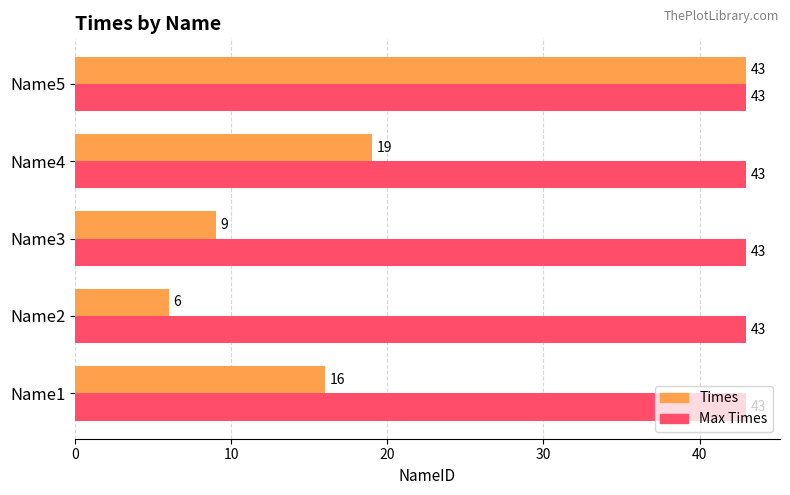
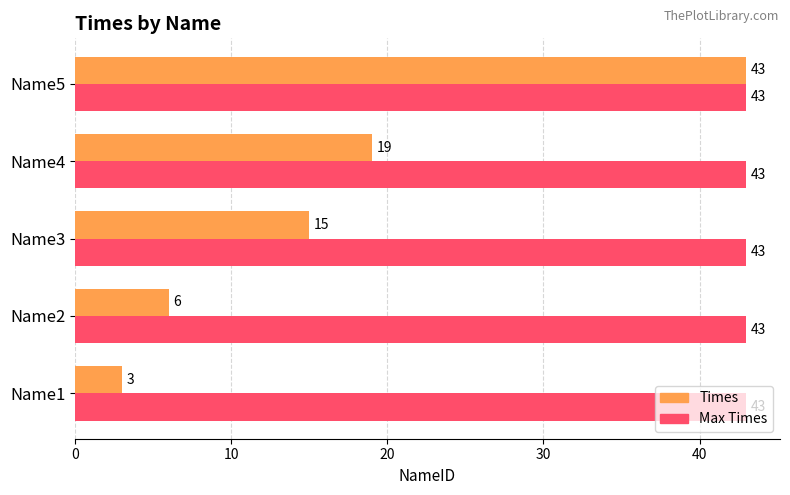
  {
    "Times": {
      "Name5": 43,
      "Name4": 19,
-     "Name3": 9,
+     "Name3": 15,
      "Name2": 6,
-     "Name1": 16
+     "Name1": 3
    },
    "Max Times": {
      "Name5": 43,
      "Name4": 43,
      "Name3": 43,
      "Name2": 43
    }
  }
